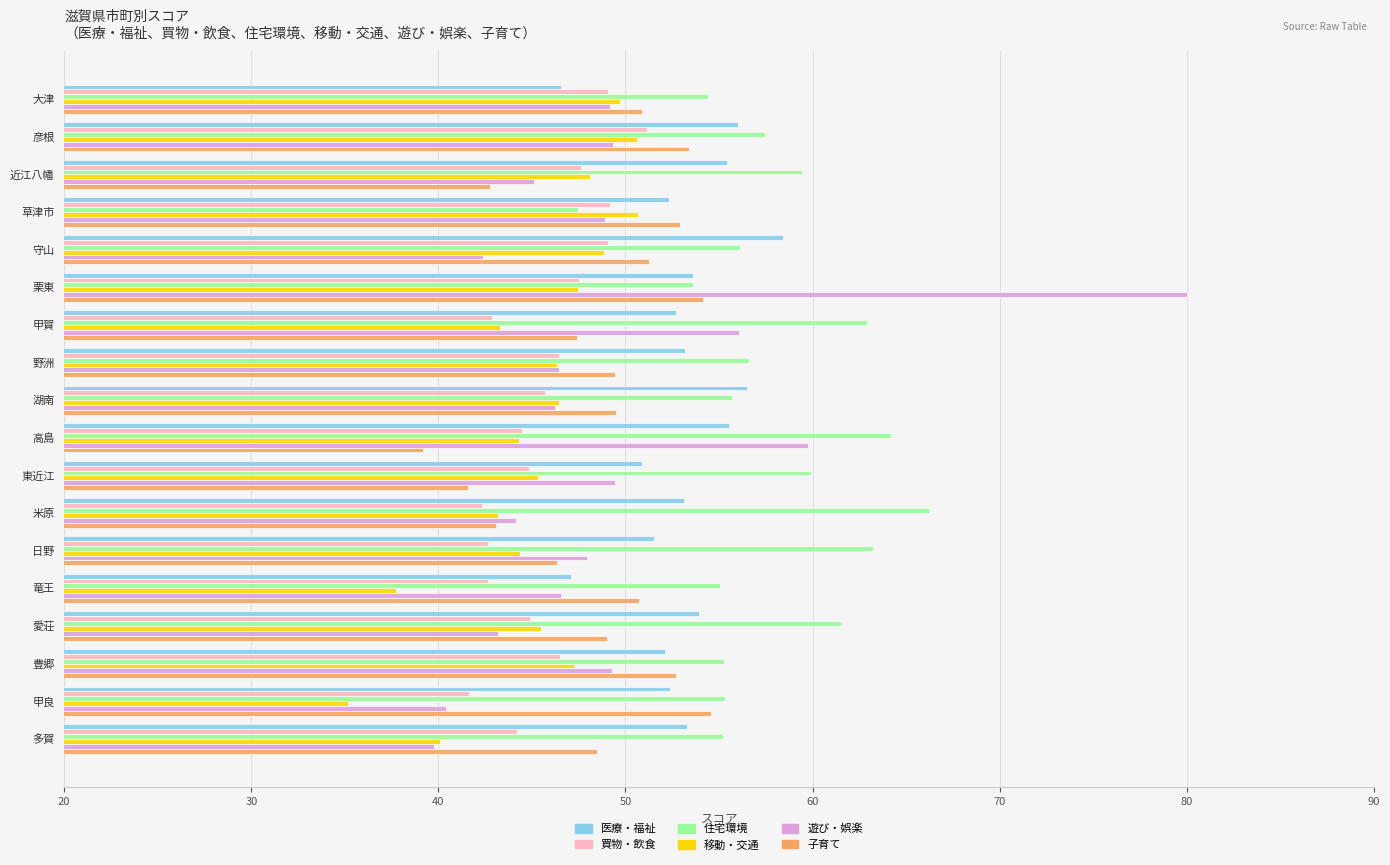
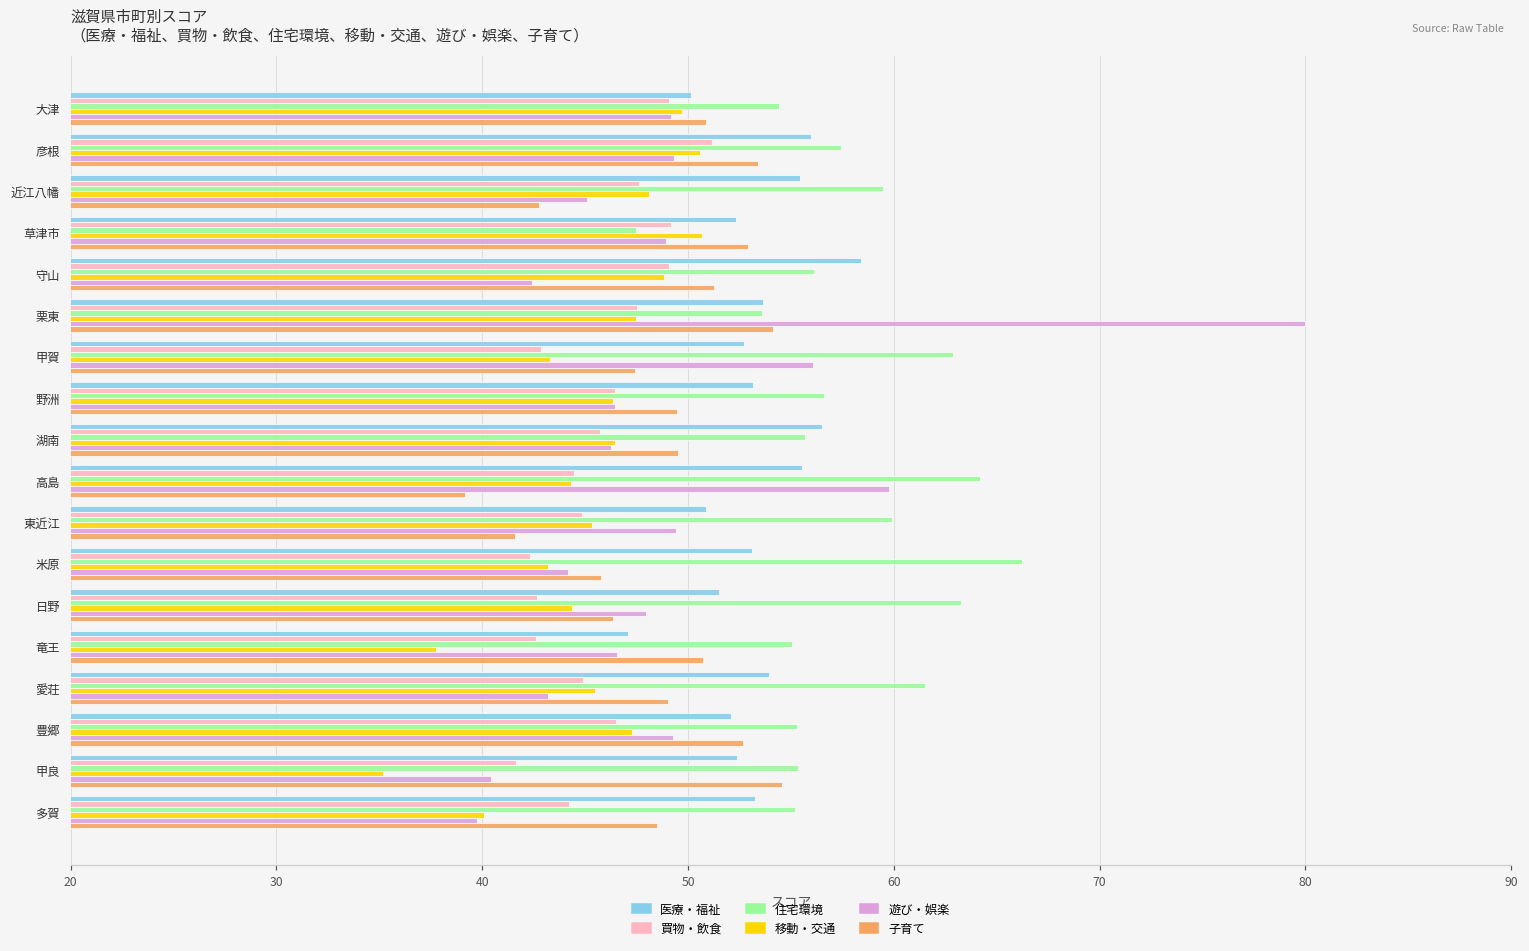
  {
    "医療・福祉": {
-     "大津": 46.5,
+     "大津": 50.2,
      "彦根": 56.0,
      "近江八幡": 55.4,
      "草津市": 52.3,
      "守山": 58.4,
      "栗東": 53.6,
      "甲賀": 52.7,
      "野洲": 53.2,
      "湖南": 56.5,
      "高島": 55.5,
      "東近江": 50.9,
      "米原": 53.1,
      "日野": 51.5,
      "竜王": 47.1,
      "愛荘": 53.9,
      "豊郷": 52.1,
      "甲良": 52.4,
      "多賀": 53.3
    },
    "住宅環境": {
      "大津": 54.4,
      "彦根": 57.4,
      "近江八幡": 59.5,
      "草津市": 47.5,
      "守山": 56.1,
      "栗東": 53.6,
      "甲賀": 62.9,
      "野洲": 56.6,
      "湖南": 55.7,
      "高島": 64.2,
      "東近江": 59.9,
      "米原": 66.2,
      "日野": 63.3,
      "竜王": 55.0,
      "愛荘": 61.5,
      "豊郷": 55.3,
      "甲良": 55.3,
      "多賀": 55.2
    },
    "移動・交通": {
      "大津": 49.7,
      "彦根": 50.6,
      "近江八幡": 48.1,
      "草津市": 50.7,
      "守山": 48.8,
      "栗東": 47.5,
      "甲賀": 43.3,
      "野洲": 46.3,
      "湖南": 46.4,
      "高島": 44.3,
      "東近江": 45.4,
      "米原": 43.2,
      "日野": 44.4,
      "竜王": 37.8,
      "愛荘": 45.5,
      "豊郷": 47.3,
      "甲良": 35.2,
      "多賀": 40.1
    },
    "子育て": {
      "大津": 50.9,
      "彦根": 53.4,
      "近江八幡": 42.8,
      "草津市": 52.9,
      "守山": 51.3,
      "栗東": 54.1,
      "甲賀": 47.4,
      "野洲": 49.5,
      "湖南": 49.5,
      "高島": 39.2,
      "東近江": 41.6,
-     "米原": 43.1,
+     "米原": 45.8,
      "日野": 46.3,
      "竜王": 50.7,
      "愛荘": 49.0,
      "豊郷": 52.7,
      "甲良": 54.6,
      "多賀": 48.5
    }
  }
